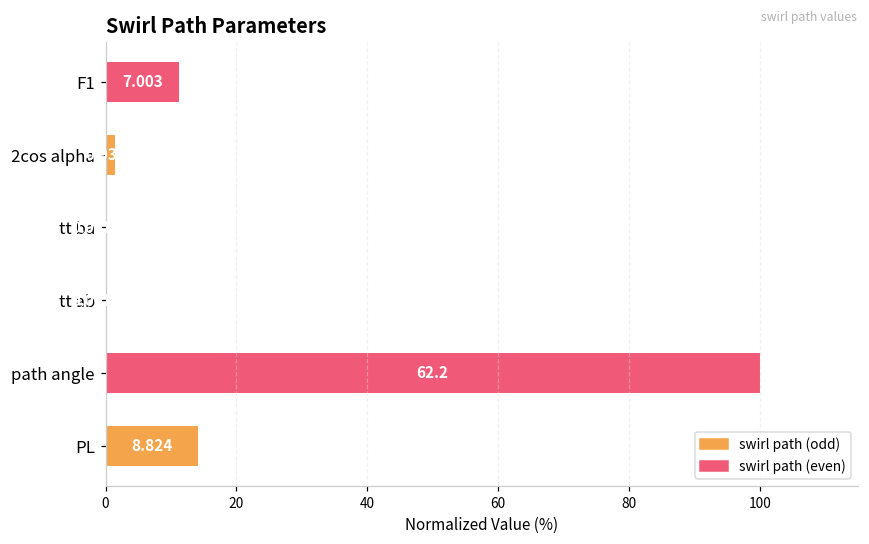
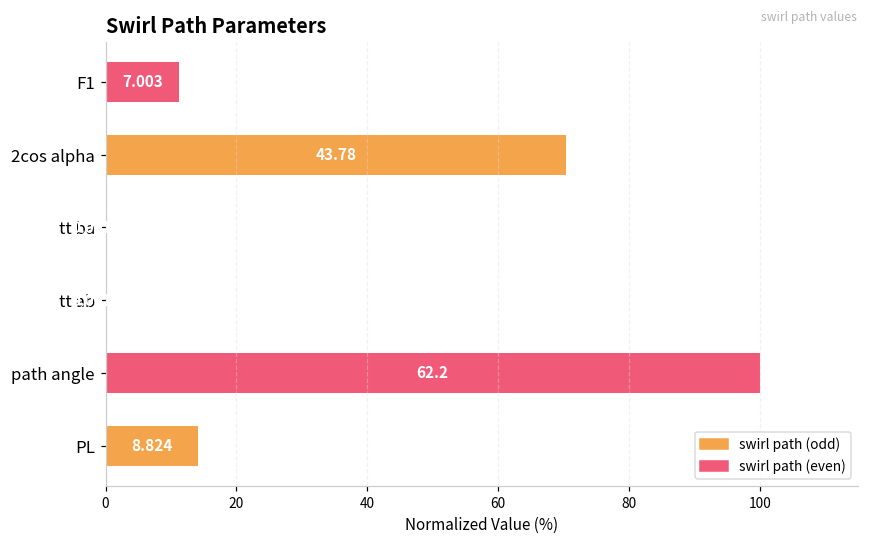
  {
-   "2cos alpha": 1
+   "2cos alpha": 70
  }
